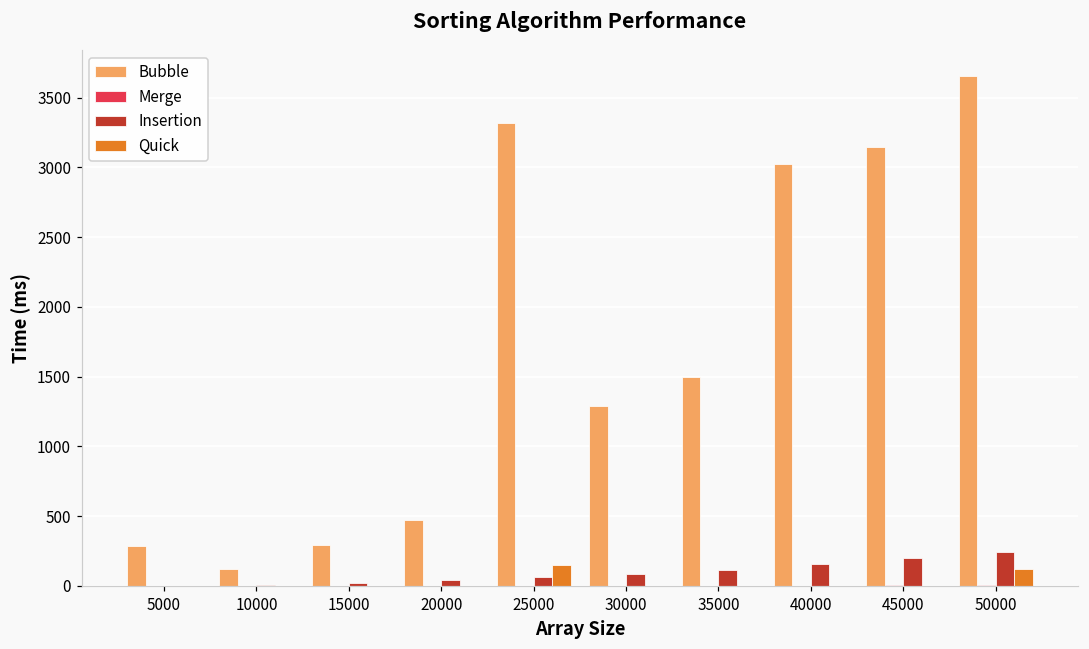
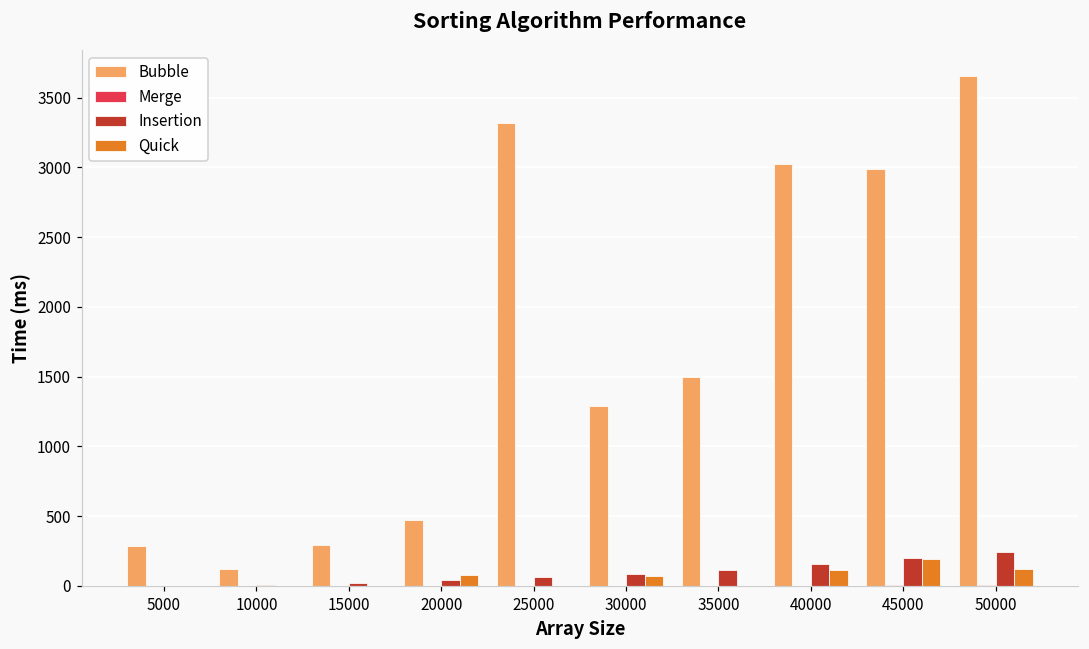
  {
    "Bubble": {
      "5000": 290,
      "10000": 120,
      "15000": 290,
      "20000": 480,
      "25000": 3320,
      "30000": 1290,
      "35000": 1500,
      "40000": 3030,
-     "45000": 3150,
+     "45000": 2990,
      "50000": 3660
    },
    "Quick": {
      "5000": 0,
      "10000": 0,
-     "20000": 0,
-     "25000": 150,
-     "30000": 0,
-     "40000": 0,
-     "45000": 0,
+     "20000": 80,
+     "25000": 0,
+     "30000": 80,
+     "40000": 120,
+     "45000": 190,
      "50000": 120
    }
  }
